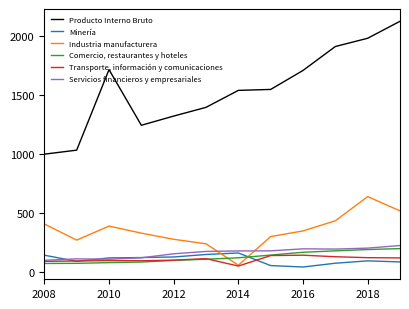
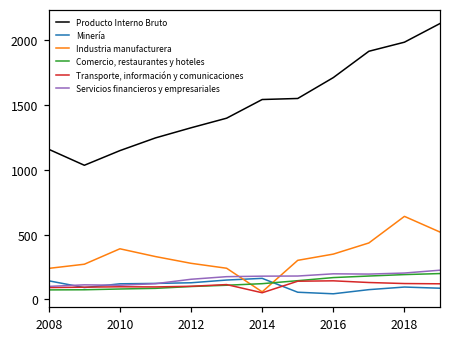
  {
    "Producto Interno Bruto": {
-     "2008": 1000,
-     "2010": 1720,
+     "2008": 1160,
+     "2010": 1150,
      "2012": 1320,
      "2014": 1540,
      "2016": 1710,
      "2018": 1980
    },
    "Minería": {
      "2008": 140,
      "2012": 130,
      "2016": 40,
      "2018": 100
    },
    "Industria manufacturera": {
-     "2008": 410,
+     "2008": 240,
      "2010": 390,
      "2012": 280,
      "2016": 350,
      "2018": 640
    },
    "Comercio, restaurantes y hoteles": {
      "2014": 120,
      "2016": 170
    },
    "Transporte, información y comunicaciones": {
      "2016": 140,
      "2018": 120
    },
    "Servicios financieros y empresariales": {
      "2012": 160,
      "2016": 200
    }
  }
